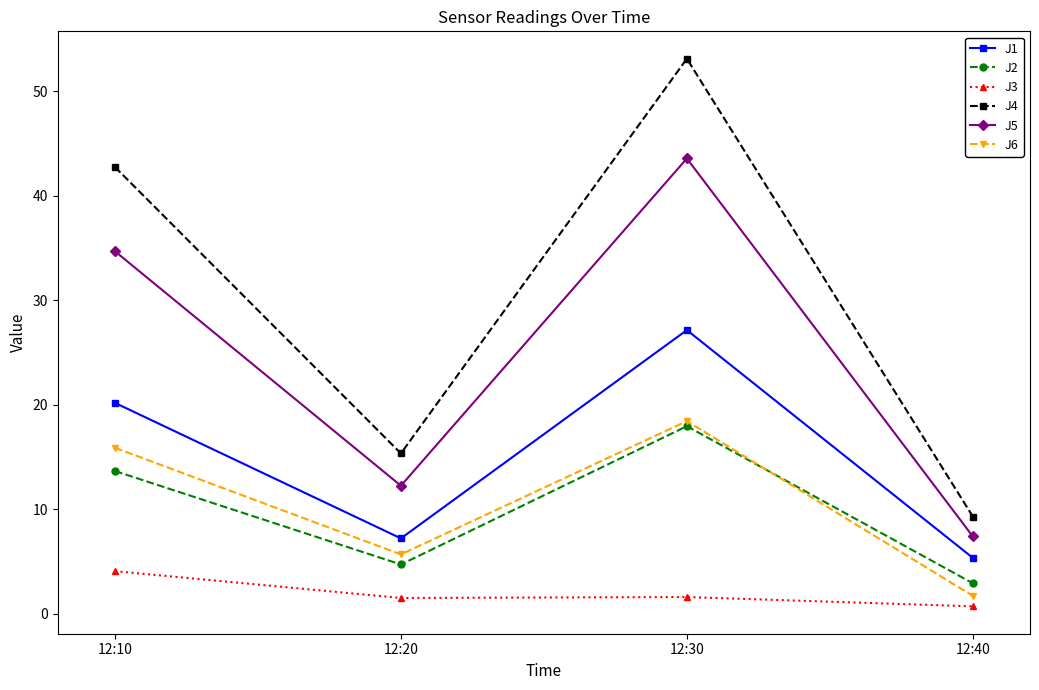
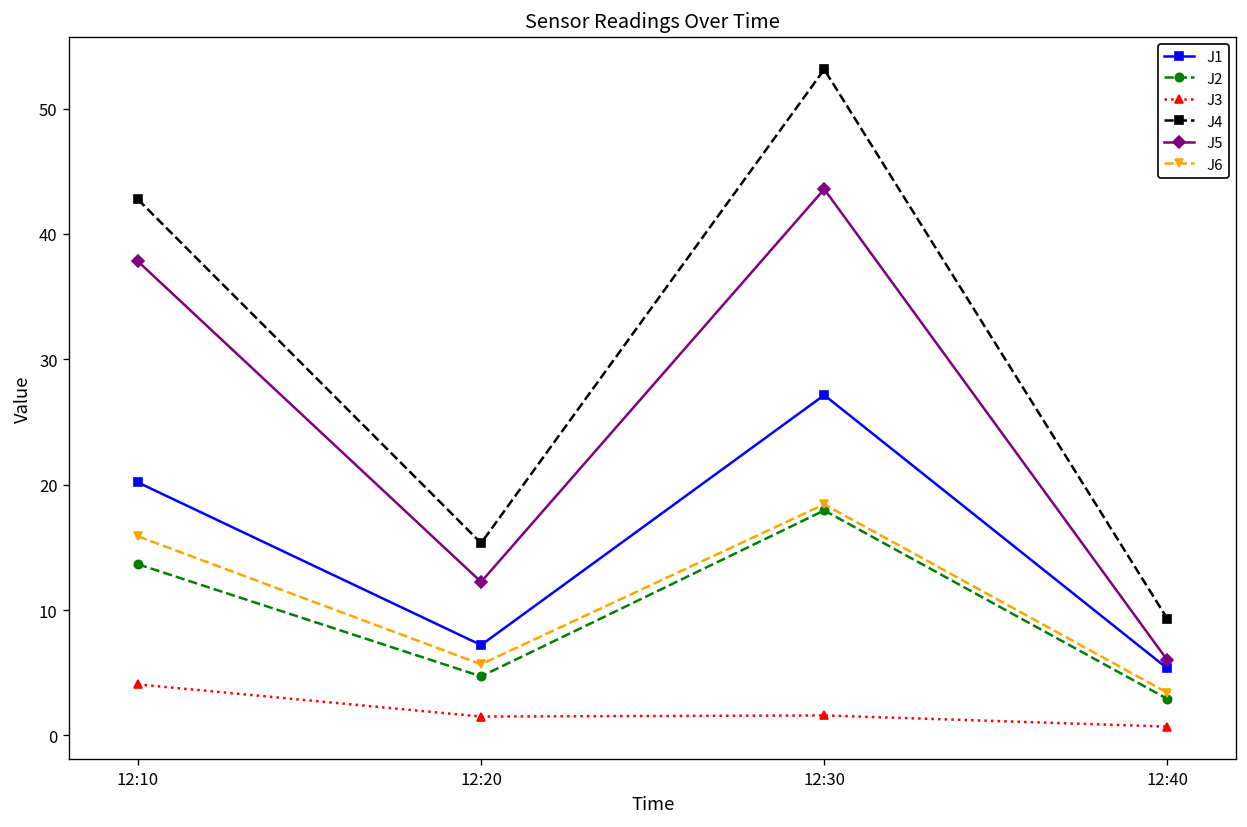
  {
    "J1": {
      "12:10": 20.2,
      "12:20": 7.2,
      "12:30": 27.1,
      "12:40": 5.3
    },
    "J2": {
      "12:10": 13.7,
      "12:20": 4.7,
      "12:30": 17.9,
      "12:40": 2.9
    },
    "J3": {
      "12:10": 4.1,
      "12:20": 1.5,
      "12:30": 1.6,
      "12:40": 0.7
    },
    "J4": {
      "12:10": 42.8,
      "12:20": 15.3,
      "12:30": 53.1,
      "12:40": 9.3
    },
    "J5": {
-     "12:10": 34.7,
+     "12:10": 37.8,
      "12:20": 12.2,
      "12:30": 43.6,
-     "12:40": 7.4
+     "12:40": 6.0
    },
    "J6": {
      "12:10": 15.9,
      "12:20": 5.7,
      "12:30": 18.4,
-     "12:40": 1.7
+     "12:40": 3.4
    }
  }
